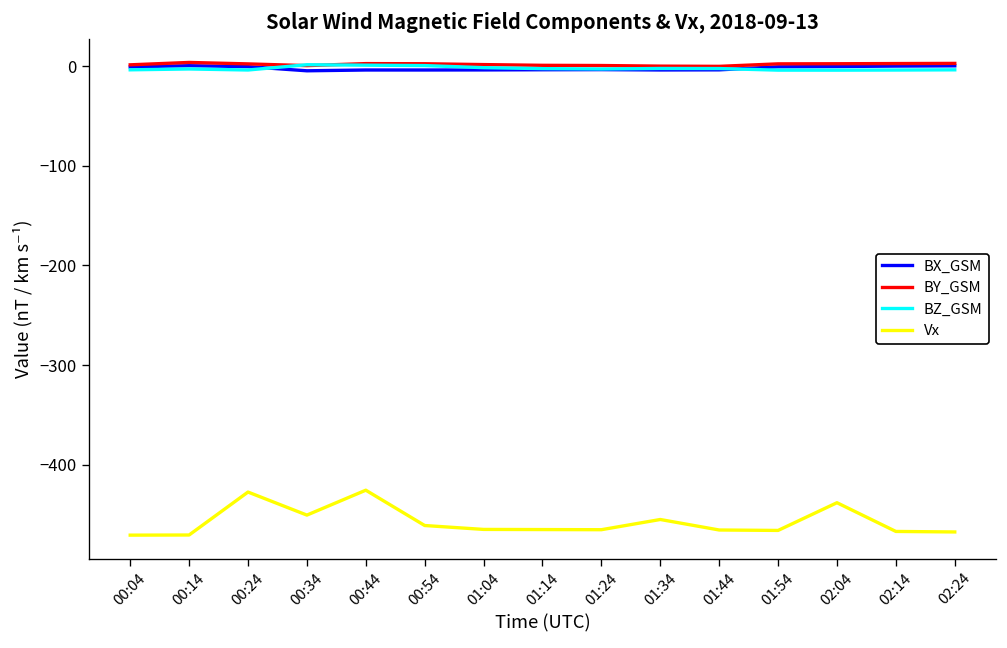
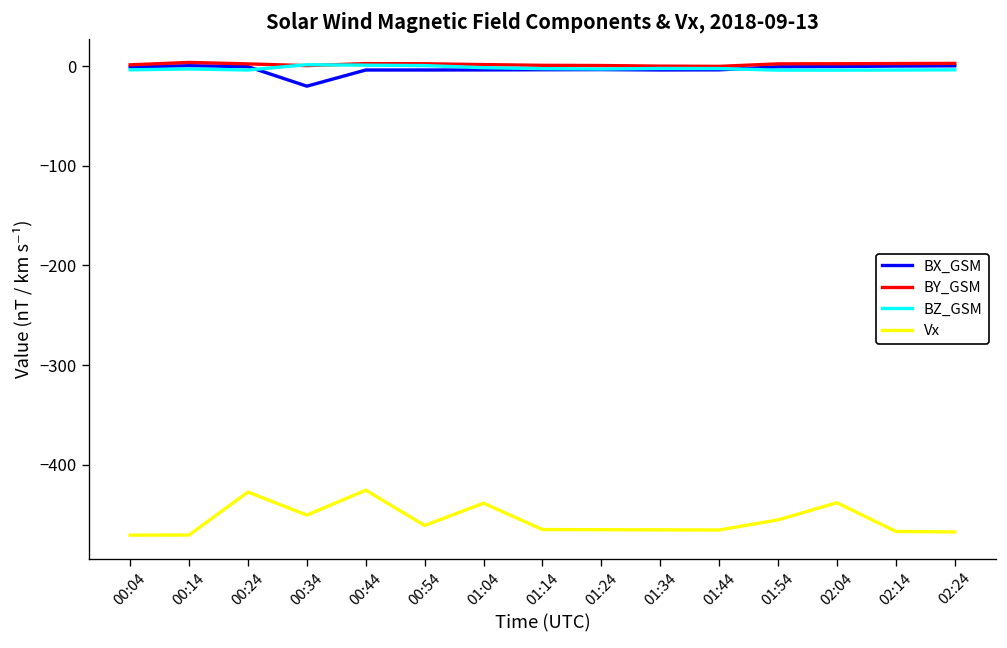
  {
    "BX_GSM": {
      "00:14": 0,
-     "00:34": 0,
+     "00:34": -20,
      "00:44": 0,
      "00:54": 0
    },
    "BY_GSM": {
      "00:14": 0,
      "01:04": 0,
      "01:14": 0,
      "01:24": 0
    },
    "BZ_GSM": {
      "00:14": 0,
      "00:24": 0,
      "01:54": 0,
      "02:04": 0,
      "02:14": 0,
      "02:24": 0
    },
    "Vx": {
      "00:04": -470,
      "00:14": -470,
      "00:24": -430,
      "00:34": -450,
      "00:44": -430,
      "00:54": -460,
-     "01:04": -470,
+     "01:04": -440,
      "01:14": -470,
      "01:24": -470,
-     "01:34": -460,
+     "01:34": -470,
      "01:44": -470,
-     "01:54": -470,
+     "01:54": -460,
      "02:04": -440,
      "02:14": -470,
      "02:24": -470
    }
  }
